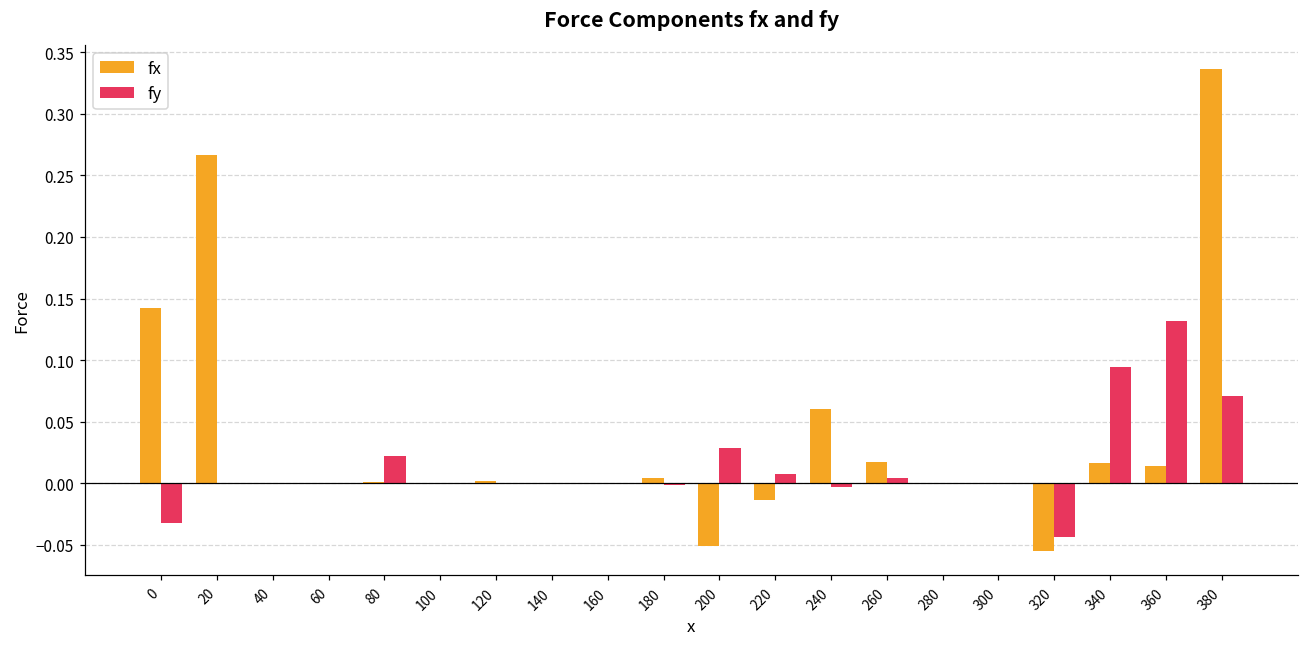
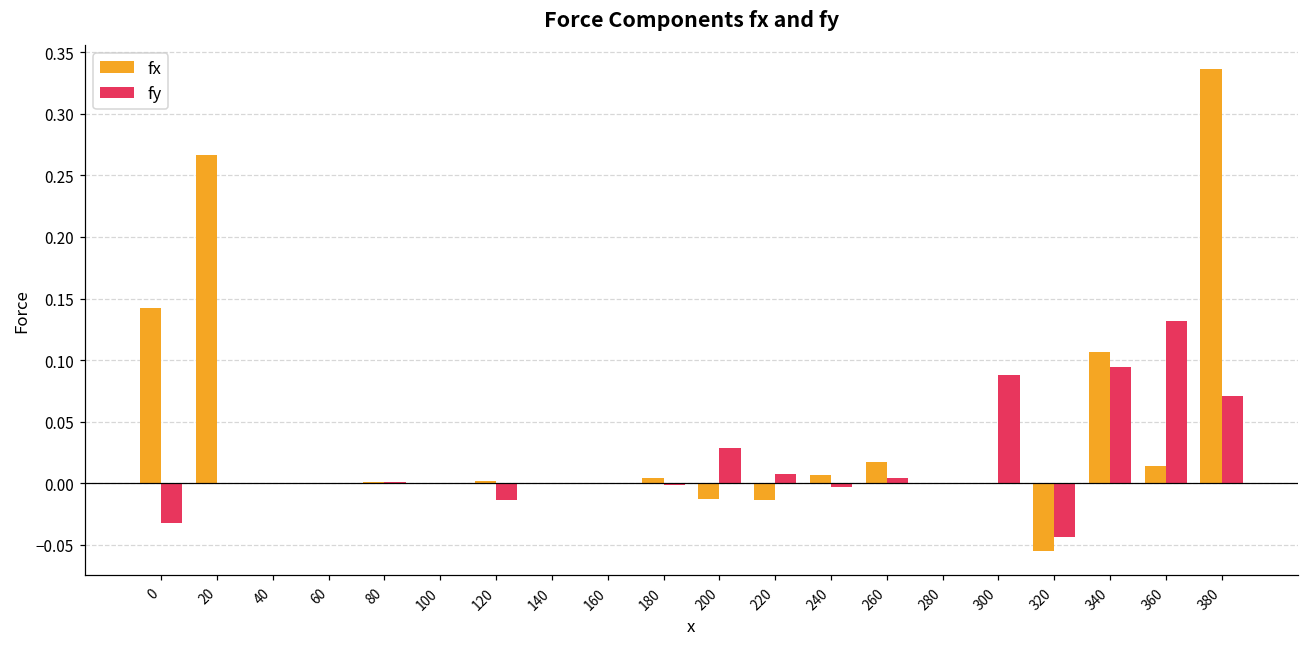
  {
    "fx": {
      "0": 0.143,
      "20": 0.267,
      "180": 0.005,
-     "200": -0.051,
+     "200": -0.013,
      "220": -0.013,
-     "240": 0.061,
+     "240": 0.007,
      "260": 0.017,
      "320": -0.055,
-     "340": 0.017,
+     "340": 0.106,
      "360": 0.014,
      "380": 0.336
    },
    "fy": {
      "0": -0.032,
-     "80": 0.022,
-     "120": 0.000,
+     "80": 0.001,
+     "120": -0.013,
      "200": 0.029,
      "220": 0.007,
      "240": -0.003,
      "260": 0.005,
-     "300": 0.000,
+     "300": 0.088,
      "320": -0.043,
      "340": 0.095,
      "360": 0.131,
      "380": 0.071
    }
  }
